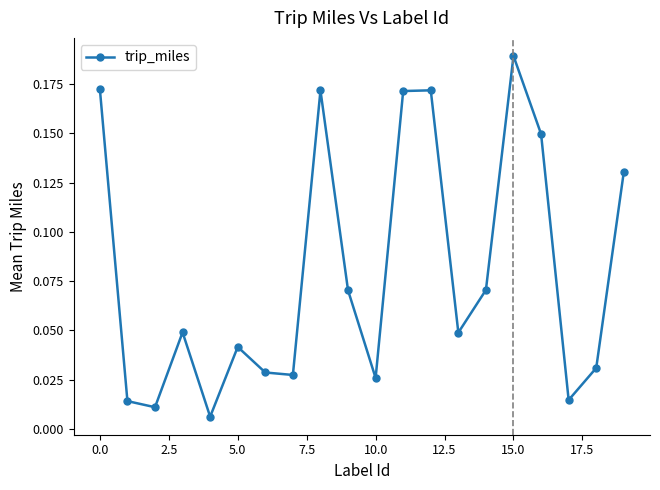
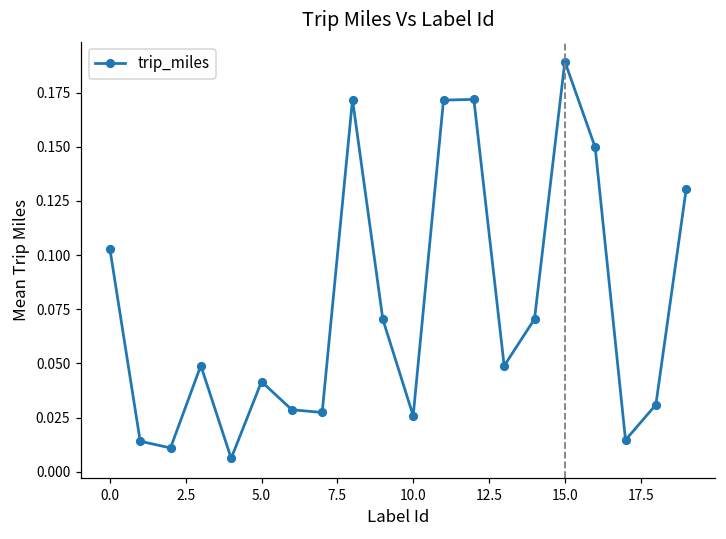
  {
-   "0.0": 0.173,
+   "0.0": 0.103,
    "5.0": 0.042,
    "10.0": 0.026,
    "15.0": 0.189
  }
